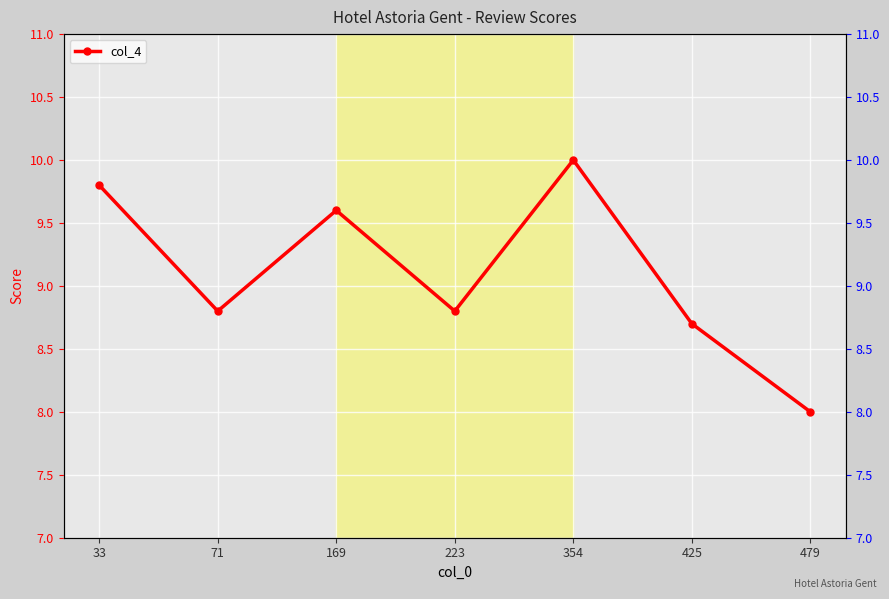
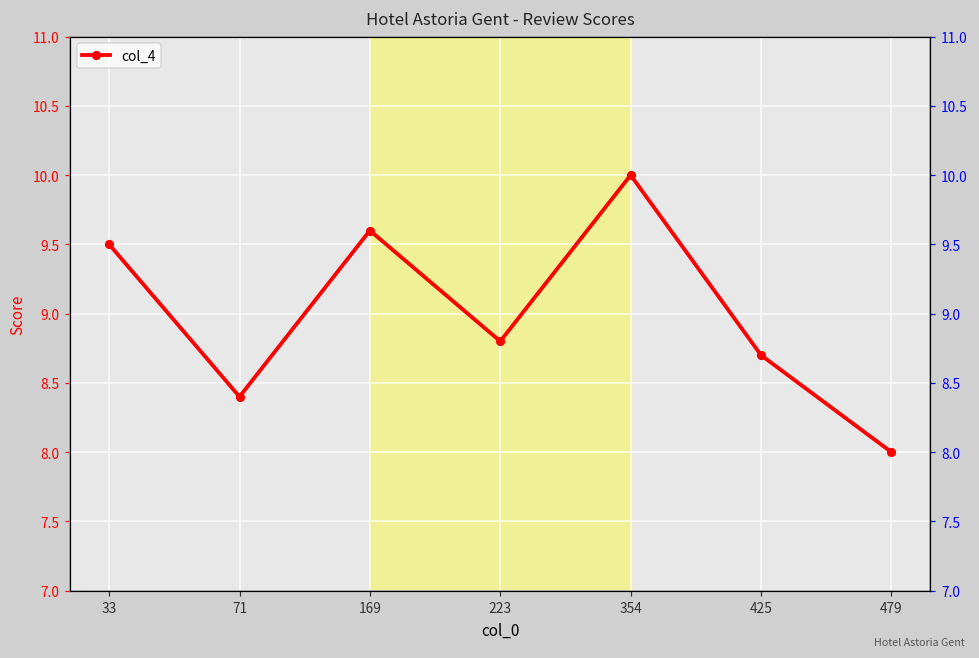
  {
-   "33": 9.8,
-   "71": 8.8,
+   "33": 9.5,
+   "71": 8.4,
    "169": 9.6,
    "223": 8.8,
    "354": 10.0,
    "425": 8.7,
    "479": 8.0
  }
